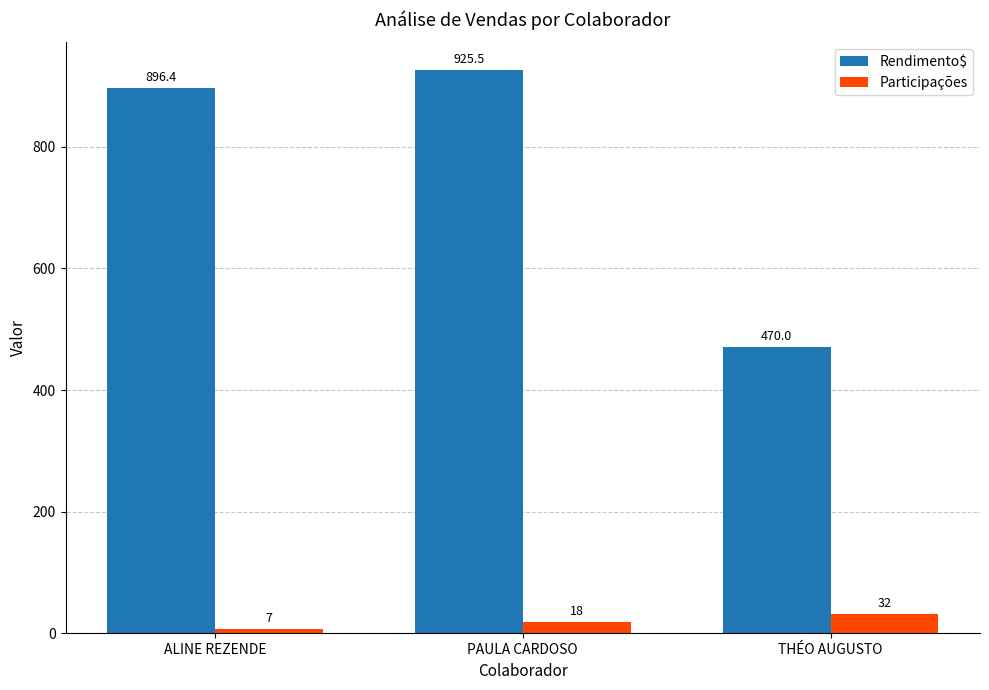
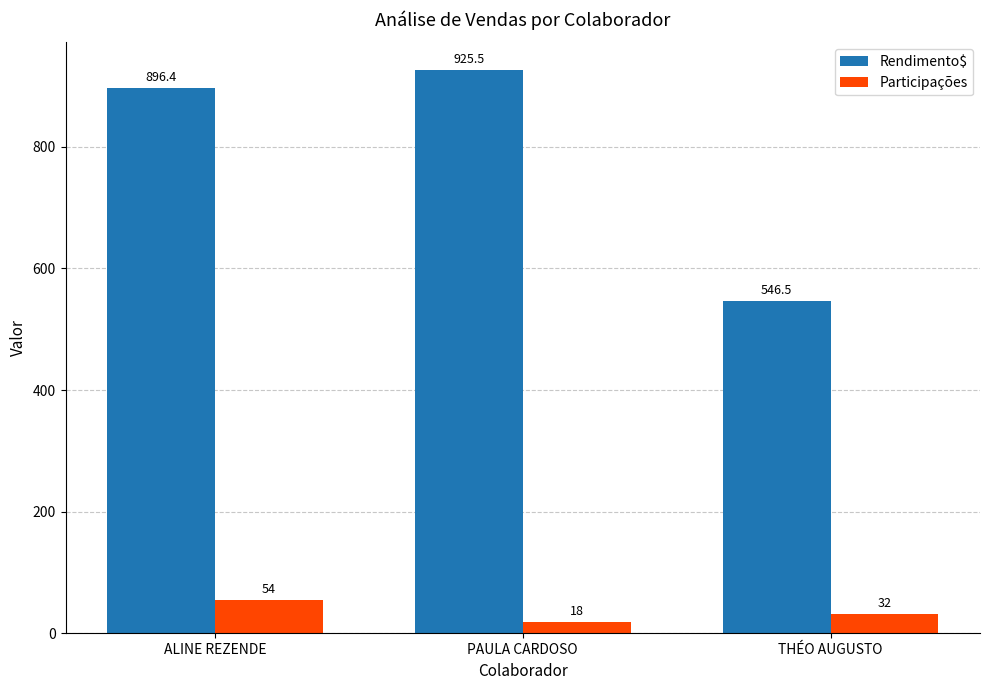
  {
    "Rendimento$": {
      "ALINE REZENDE": 896.4,
      "PAULA CARDOSO": 925.5,
-     "THÉO AUGUSTO": 470.0
+     "THÉO AUGUSTO": 546.5
    },
    "Participações": {
-     "ALINE REZENDE": 7,
+     "ALINE REZENDE": 54,
      "PAULA CARDOSO": 18,
      "THÉO AUGUSTO": 32
    }
  }
